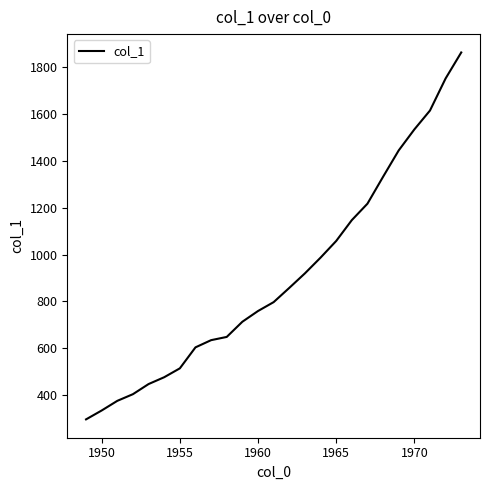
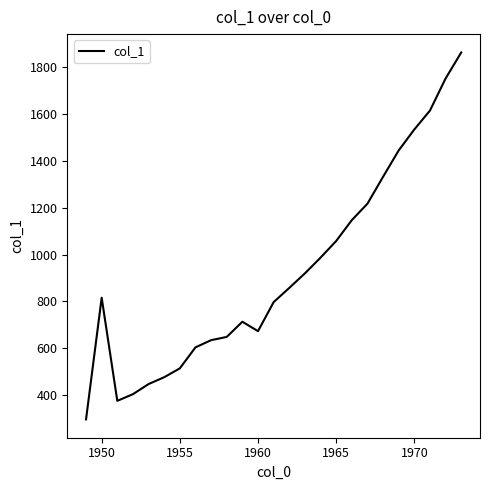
  {
-   "1950": 330,
+   "1950": 820,
    "1955": 510,
-   "1960": 760,
+   "1960": 670,
    "1965": 1060,
    "1970": 1540
  }
